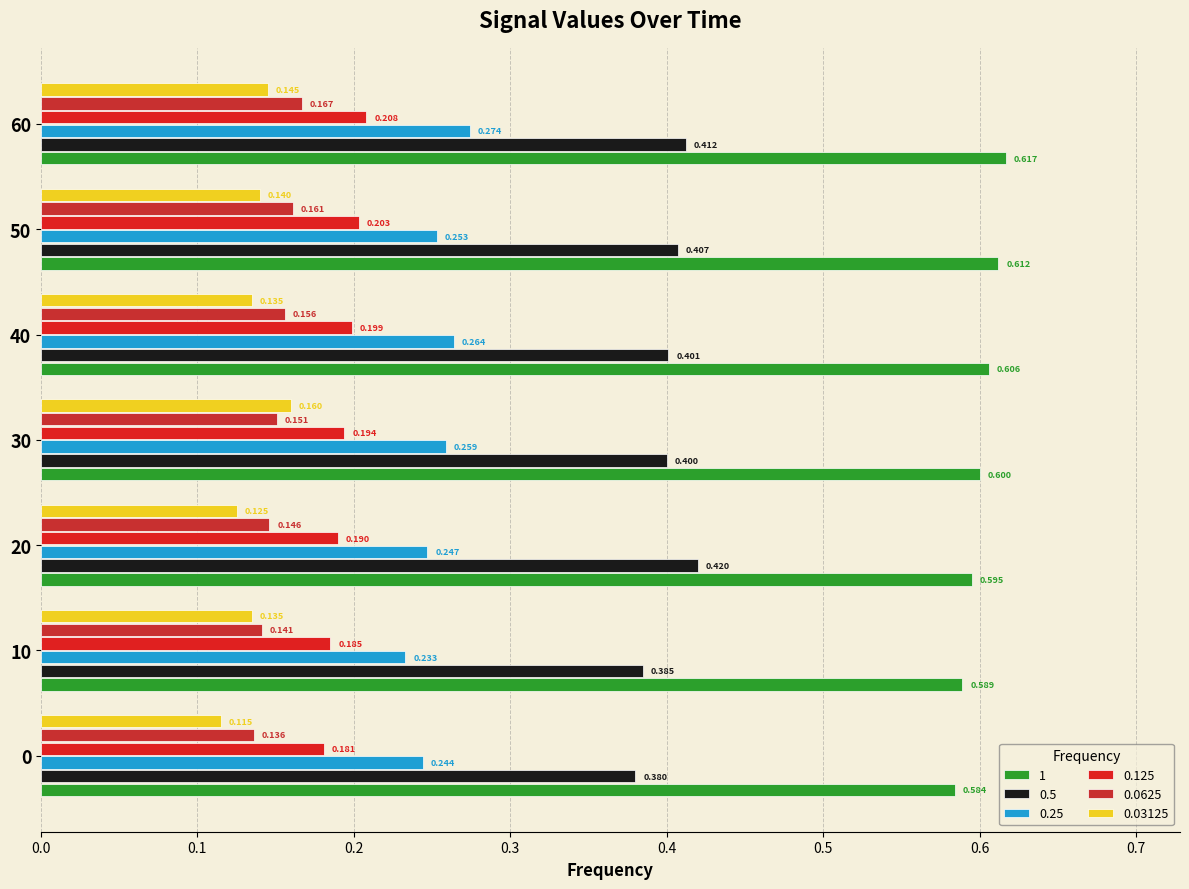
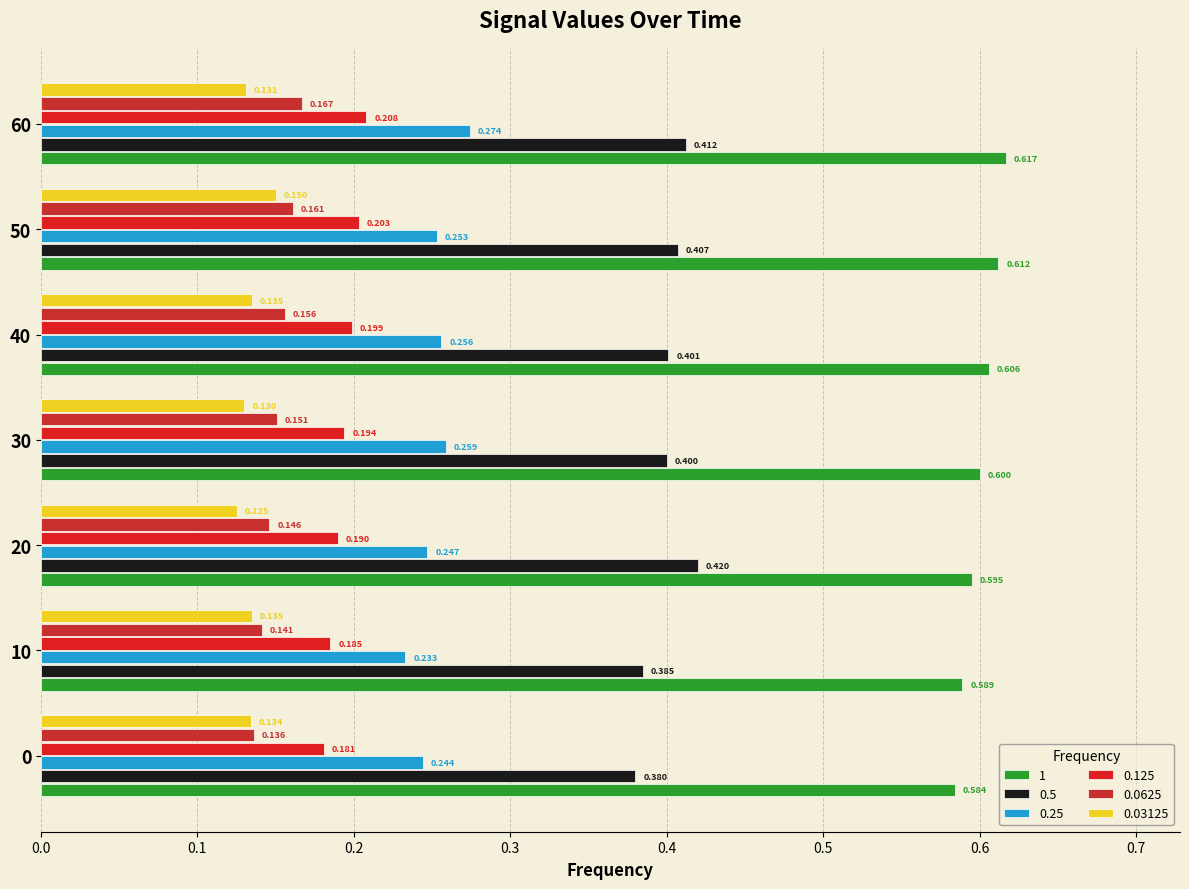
  {
    "1": {
      "60": 0.617,
      "50": 0.612,
      "40": 0.606,
      "30": 0.600,
      "20": 0.595,
      "10": 0.589,
      "0": 0.584
    },
    "0.5": {
      "60": 0.412,
      "50": 0.407,
      "40": 0.401,
      "30": 0.400,
      "20": 0.420,
      "10": 0.385,
      "0": 0.380
    },
    "0.25": {
      "60": 0.274,
      "50": 0.253,
-     "40": 0.264,
+     "40": 0.256,
      "30": 0.259,
      "20": 0.247,
      "10": 0.233,
      "0": 0.244
    },
    "0.03125": {
-     "60": 0.145,
-     "50": 0.140,
+     "60": 0.131,
+     "50": 0.150,
      "40": 0.135,
-     "30": 0.160,
+     "30": 0.130,
      "20": 0.125,
      "10": 0.135,
-     "0": 0.115
+     "0": 0.134
    }
  }
